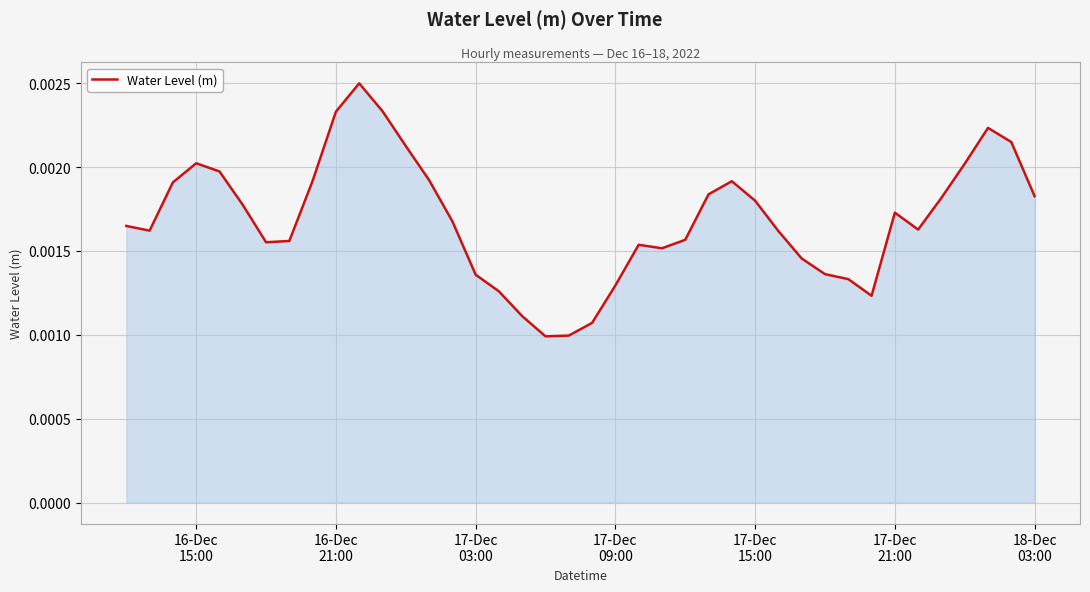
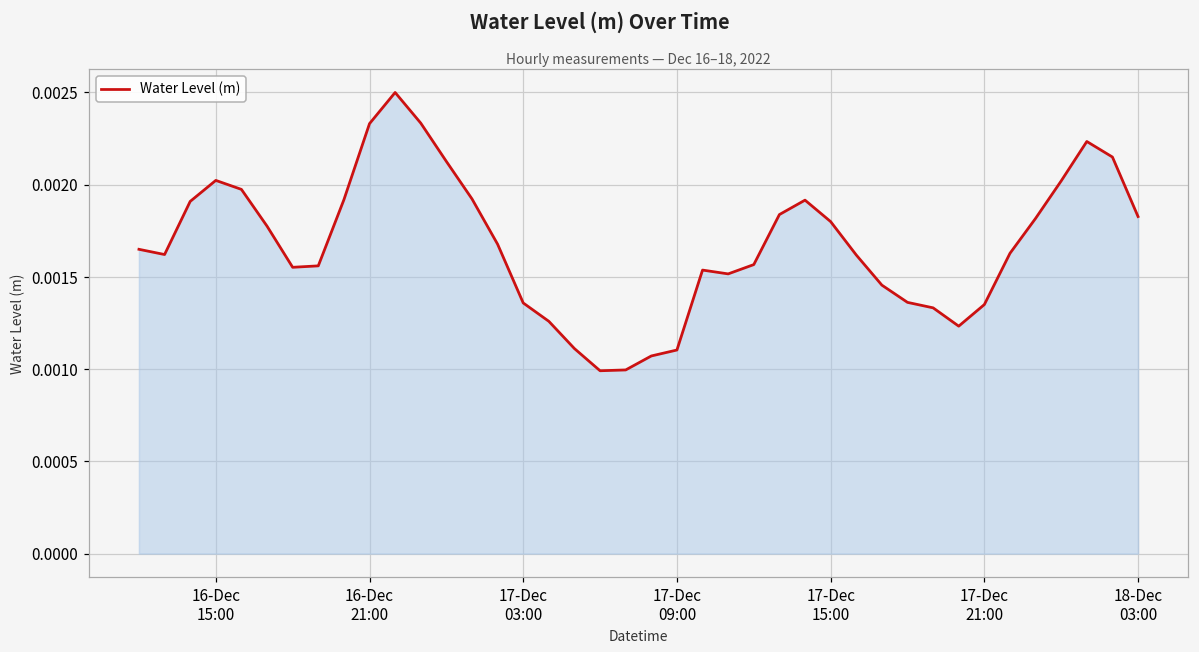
  {
    "16-Dec 15:00": 0.00202,
    "16-Dec 21:00": 0.00233,
    "17-Dec 03:00": 0.00136,
-   "17-Dec 09:00": 0.00129,
+   "17-Dec 09:00": 0.00110,
    "17-Dec 15:00": 0.00180,
-   "17-Dec 21:00": 0.00173,
+   "17-Dec 21:00": 0.00135,
    "18-Dec 03:00": 0.00183
  }
